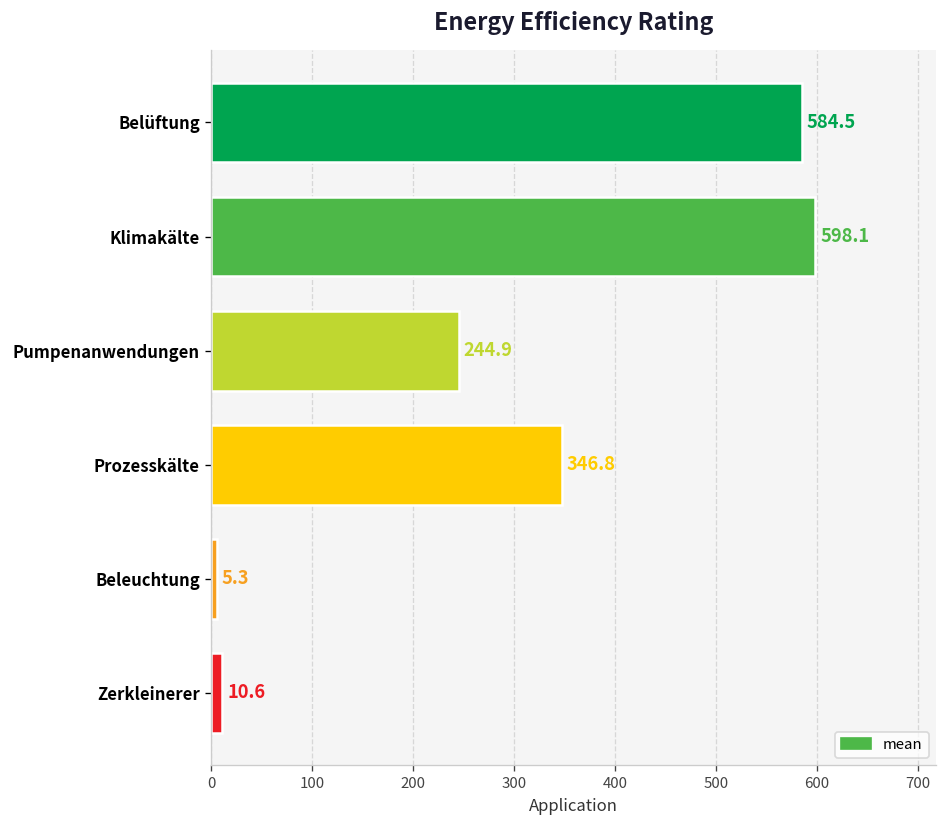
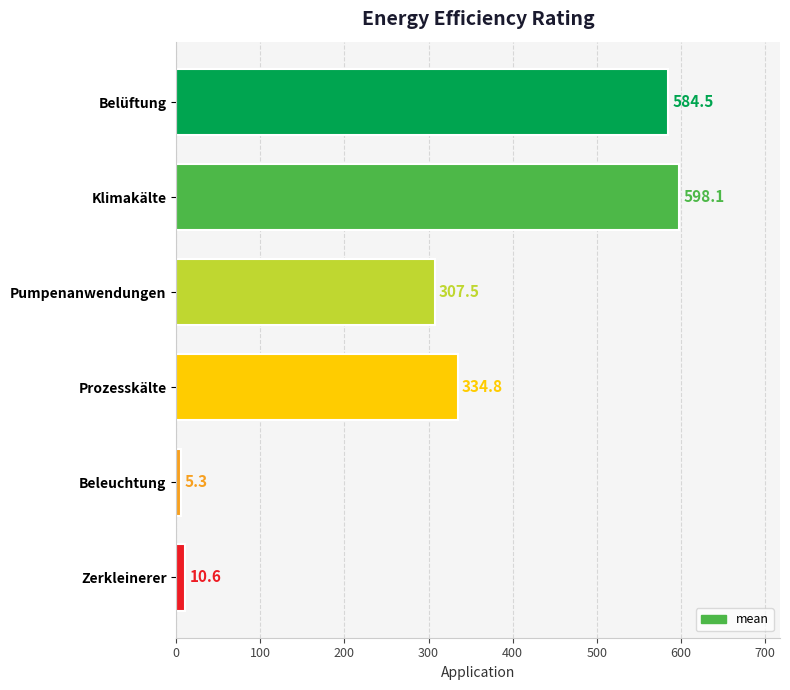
  {
    "Belüftung": 584.5,
    "Klimakälte": 598.1,
-   "Pumpenanwendungen": 244.9,
-   "Prozesskälte": 346.8,
+   "Pumpenanwendungen": 307.5,
+   "Prozesskälte": 334.8,
    "Beleuchtung": 5.3,
    "Zerkleinerer": 10.6
  }
